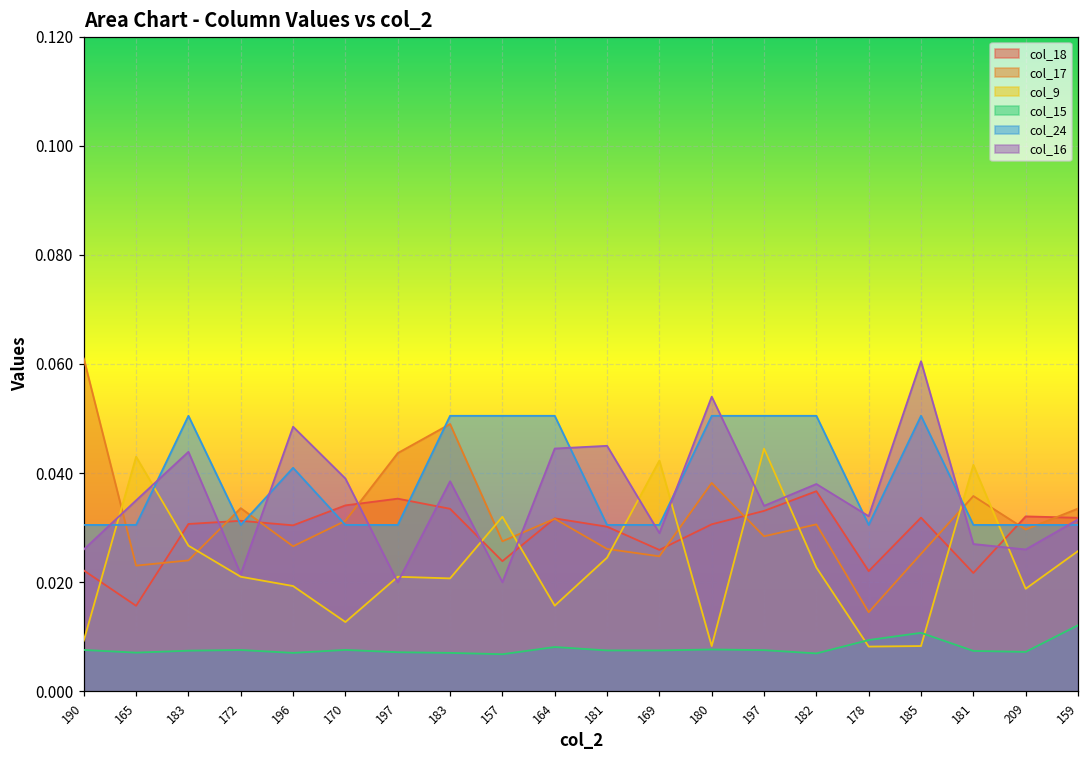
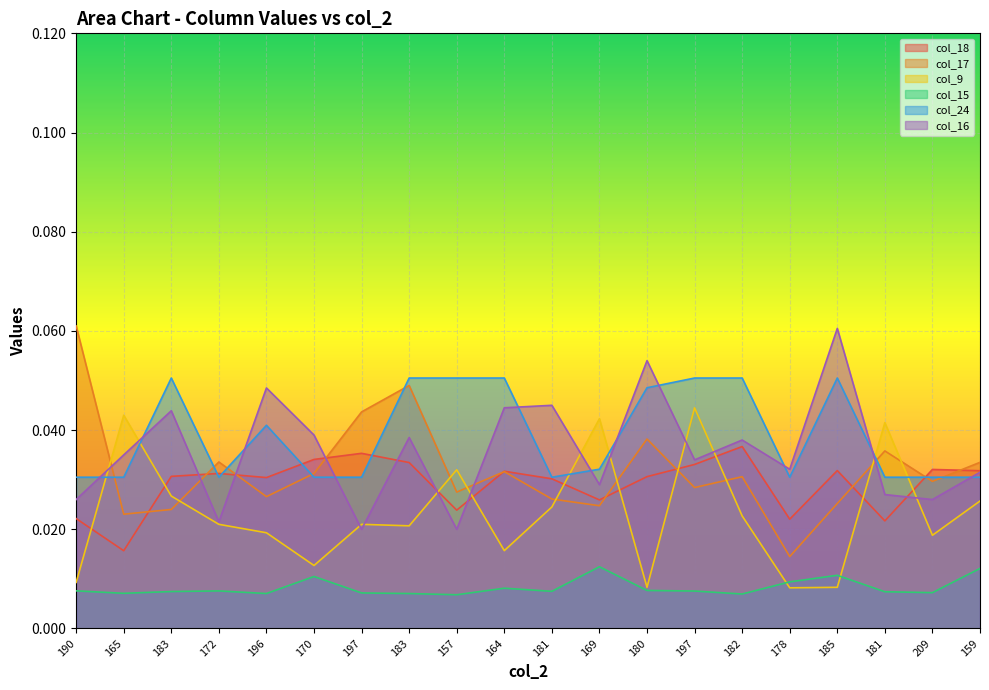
  {
    "col_15": {
      "190": 0.008,
      "165": 0.007,
      "172": 0.008,
      "196": 0.007,
-     "170": 0.008,
+     "170": 0.010,
      "157": 0.007,
      "164": 0.008,
-     "169": 0.007,
+     "169": 0.012,
      "180": 0.008,
      "182": 0.007,
      "178": 0.009,
      "185": 0.011,
      "209": 0.007,
      "159": 0.012
    },
    "col_24": {
      "190": 0.030,
      "165": 0.030,
      "172": 0.030,
      "196": 0.041,
      "170": 0.030,
      "157": 0.050,
      "164": 0.050,
-     "169": 0.030,
-     "180": 0.050,
+     "169": 0.032,
+     "180": 0.049,
      "182": 0.050,
      "178": 0.030,
      "185": 0.050,
      "209": 0.030,
      "159": 0.030
    },
    "col_16": {
      "190": 0.026,
      "165": 0.035,
      "196": 0.049,
      "170": 0.039,
      "157": 0.020,
      "164": 0.045,
      "169": 0.029,
      "180": 0.054,
      "182": 0.038,
      "178": 0.032,
      "185": 0.061,
      "209": 0.026
    }
  }
